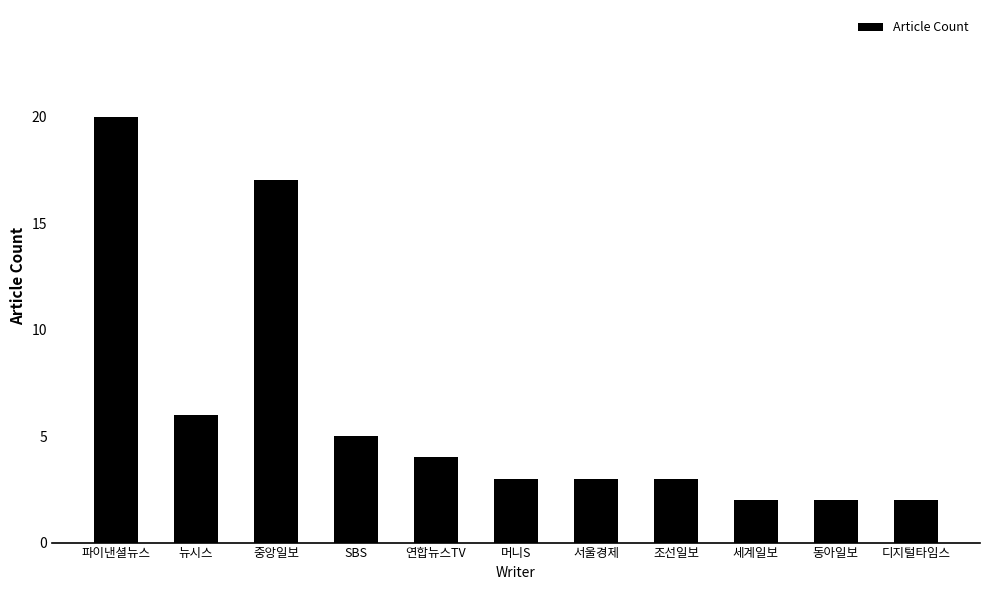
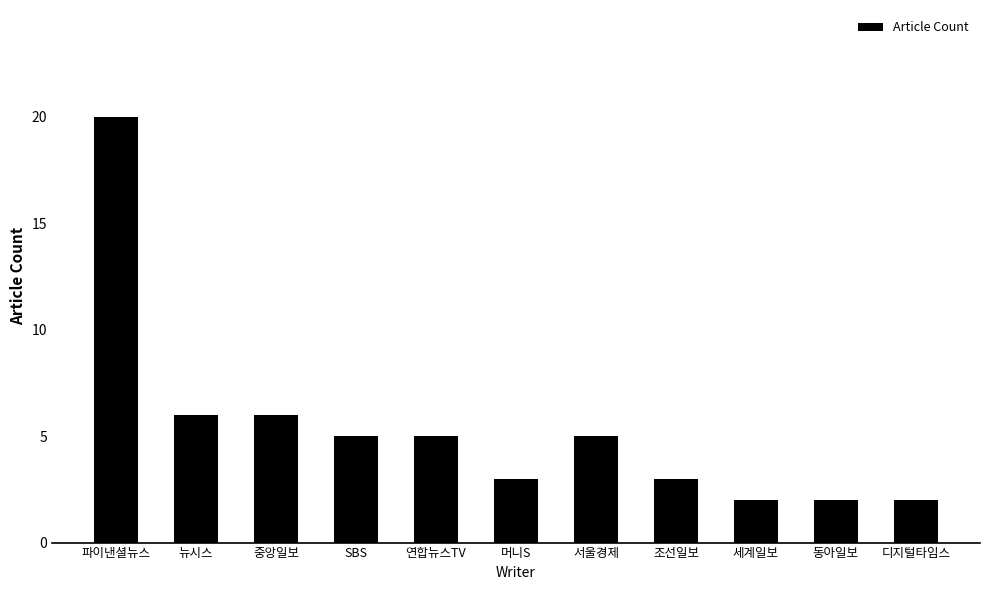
  {
    "파이낸셜뉴스": 20,
    "뉴시스": 6,
-   "중앙일보": 17,
+   "중앙일보": 6,
    "SBS": 5,
-   "연합뉴스TV": 4,
+   "연합뉴스TV": 5,
    "머니S": 3,
-   "서울경제": 3,
+   "서울경제": 5,
    "조선일보": 3,
    "세계일보": 2,
    "동아일보": 2,
    "디지털타임스": 2
  }
